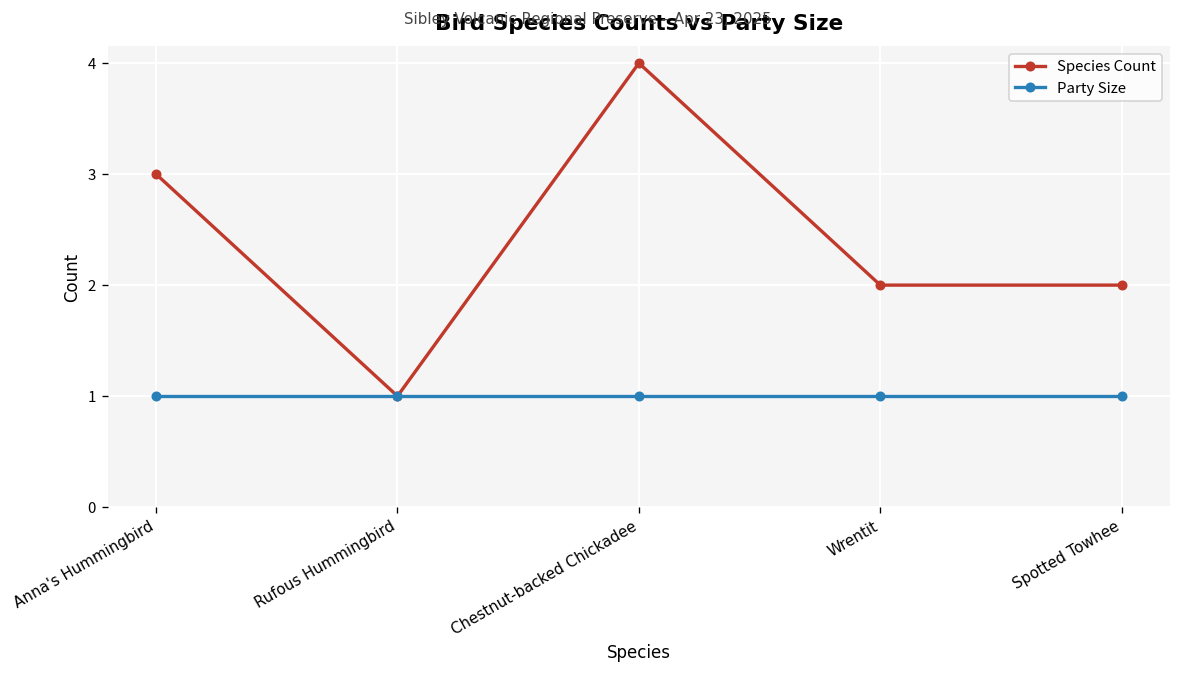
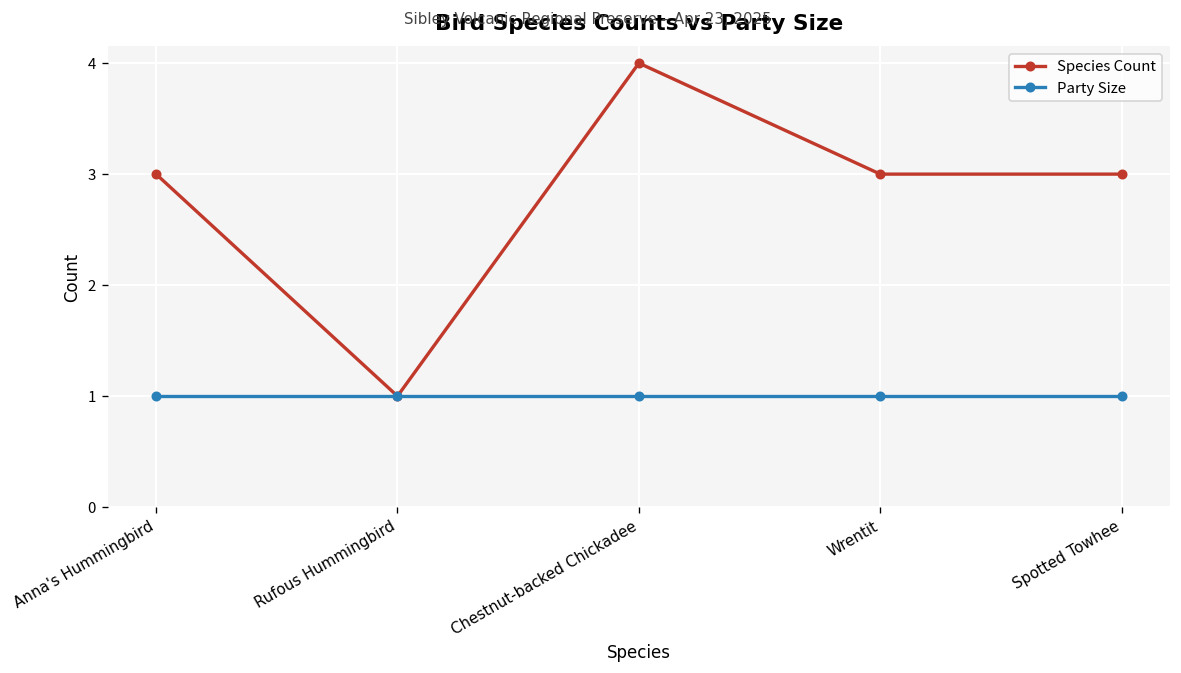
  {
    "Species Count": {
      "Anna's Hummingbird": 3,
      "Chestnut-backed Chickadee": 4,
-     "Wrentit": 2,
-     "Spotted Towhee": 2
+     "Wrentit": 3,
+     "Spotted Towhee": 3
    },
    "Party Size": {
      "Anna's Hummingbird": 1,
      "Chestnut-backed Chickadee": 1,
      "Wrentit": 1,
      "Spotted Towhee": 1
    }
  }
